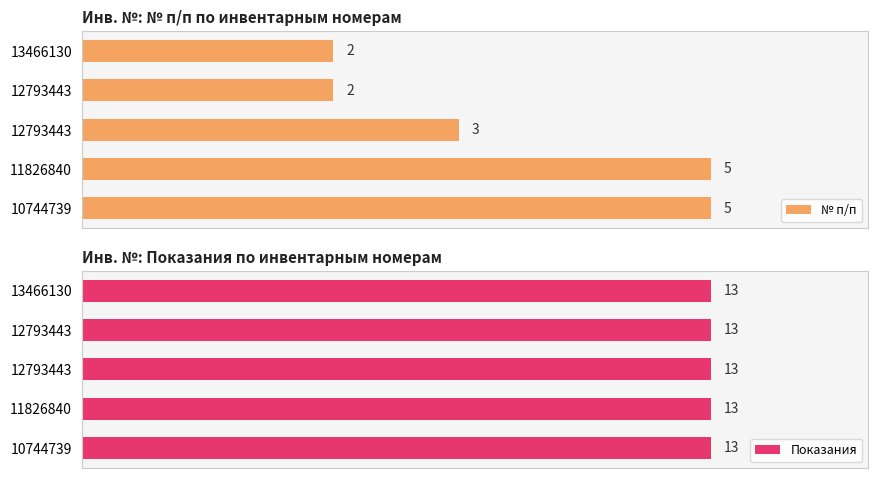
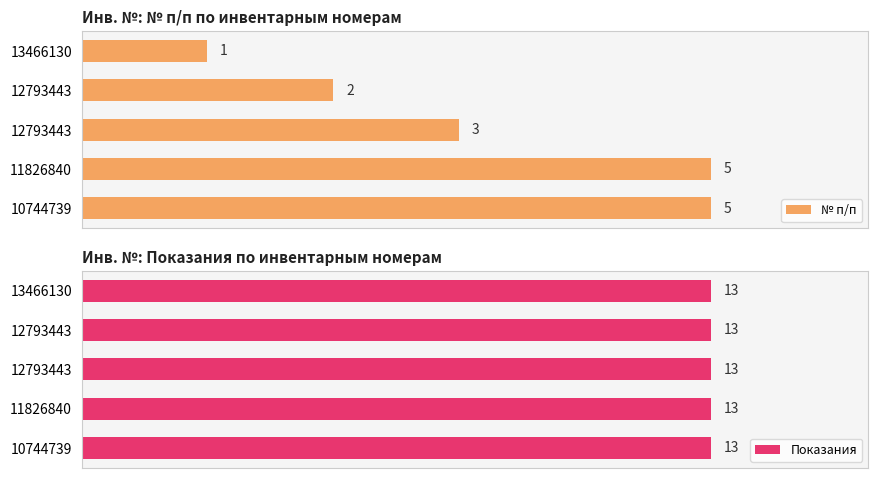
  {
    "Инв. №: № п/п по инвентарным номерам": {
-     "13466130": 2,
+     "13466130": 1,
      "11826840": 5,
      "10744739": 5
    },
    "Инв. №: Показания по инвентарным номерам": {
      "13466130": 13,
      "11826840": 13,
      "10744739": 13
    }
  }
